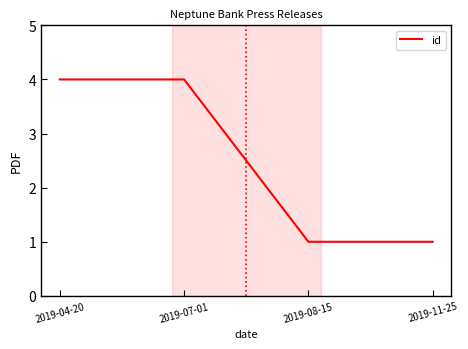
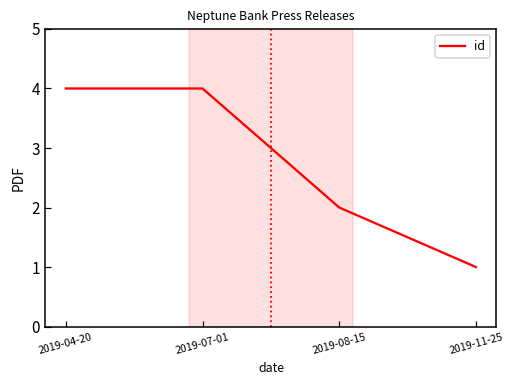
  {
    "2019-04-20": 4,
    "2019-07-01": 4,
-   "2019-08-15": 1,
+   "2019-08-15": 2,
    "2019-11-25": 1
  }
